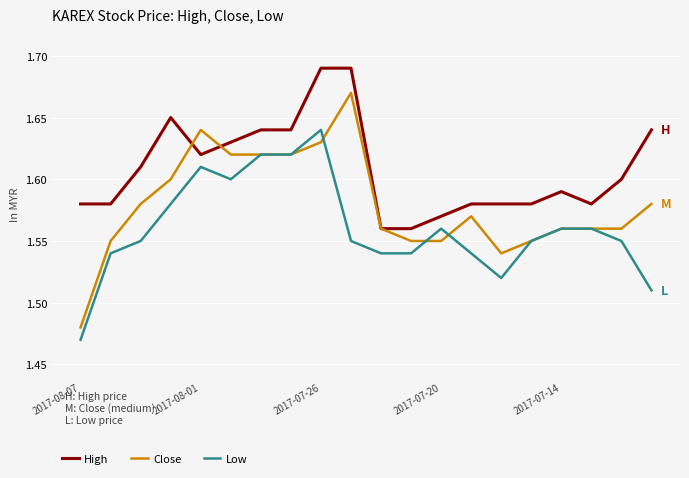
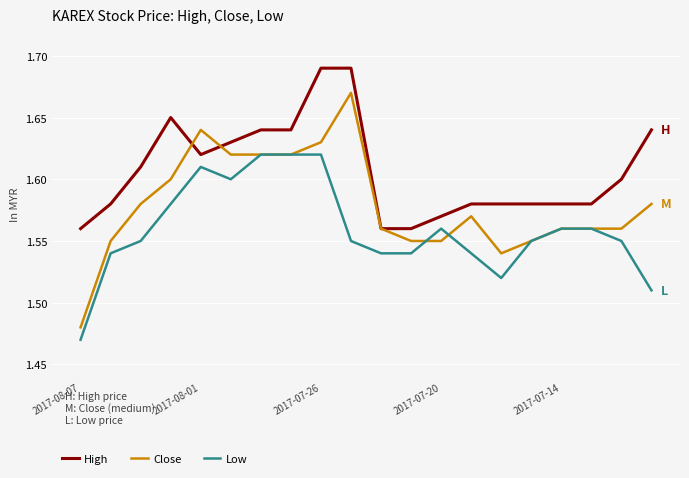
  {
    "High": {
-     "2017-08-07": 1.58,
+     "2017-08-07": 1.56,
      "2017-08-01": 1.62,
      "2017-07-26": 1.69,
      "2017-07-20": 1.57,
-     "2017-07-14": 1.59
+     "2017-07-14": 1.58
    },
    "Close": {
      "2017-08-07": 1.48,
      "2017-08-01": 1.64,
      "2017-07-26": 1.63,
      "2017-07-20": 1.55
    },
    "Low": {
      "2017-08-07": 1.47,
      "2017-08-01": 1.61,
-     "2017-07-26": 1.64,
+     "2017-07-26": 1.62,
      "2017-07-20": 1.56
    }
  }
